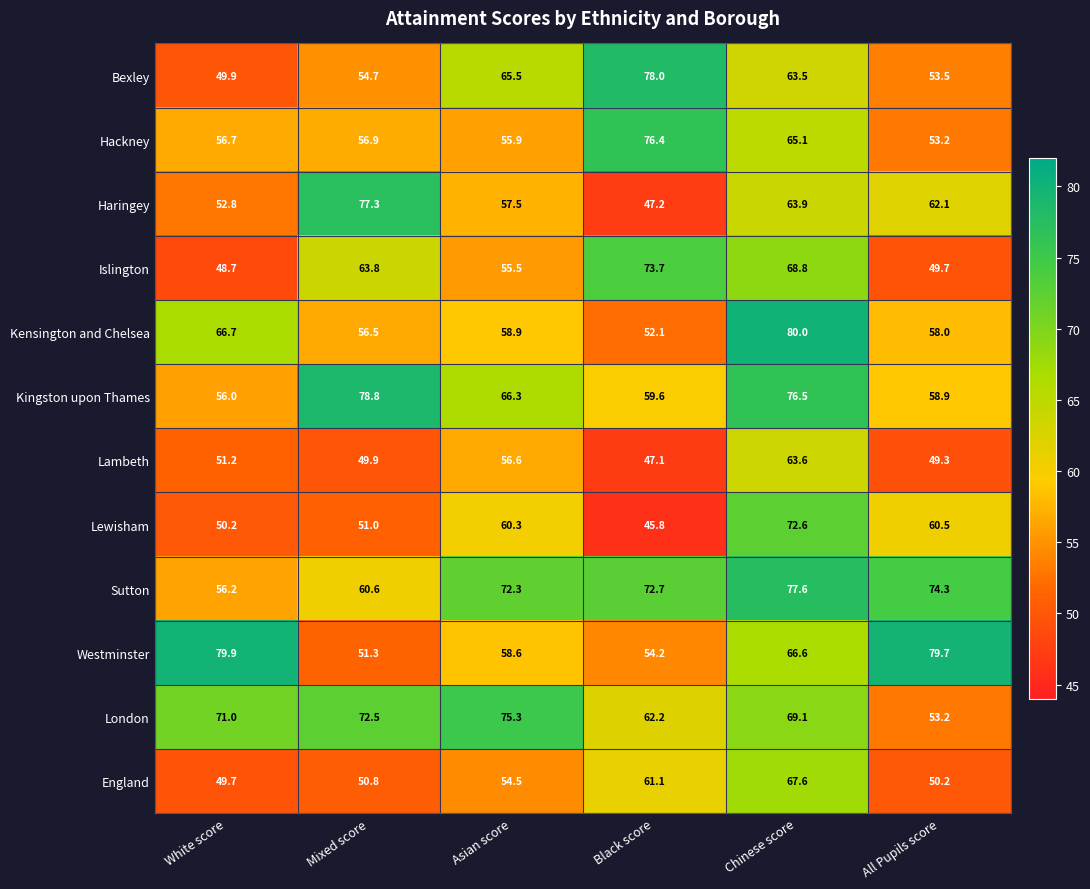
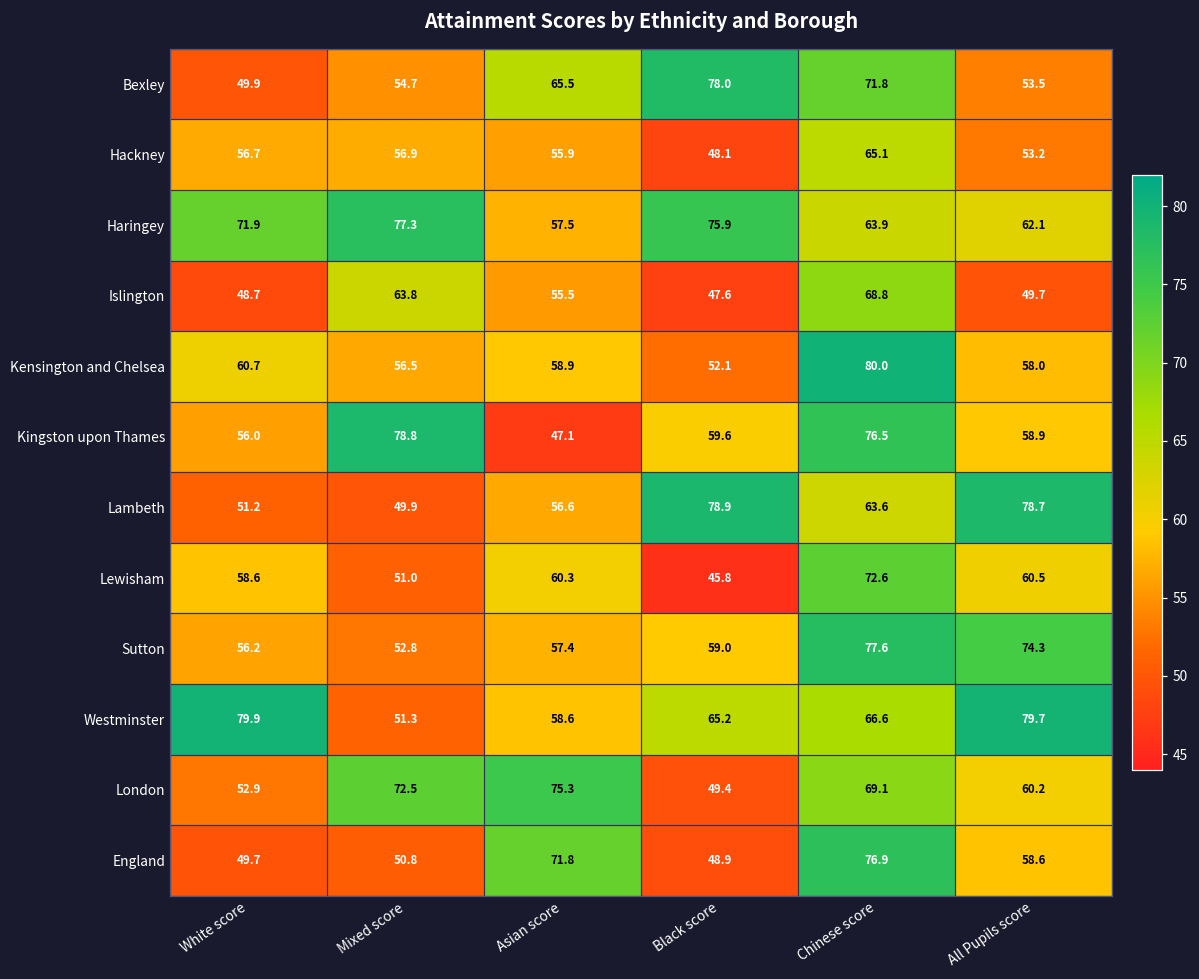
  {
    "Bexley": {
      "White score": 49.9,
      "Mixed score": 54.7,
      "Asian score": 65.5,
      "Black score": 78.0,
-     "Chinese score": 63.5,
+     "Chinese score": 71.8,
      "All Pupils score": 53.5
    },
    "Hackney": {
      "White score": 56.7,
      "Mixed score": 56.9,
      "Asian score": 55.9,
-     "Black score": 76.4,
+     "Black score": 48.1,
      "Chinese score": 65.1,
      "All Pupils score": 53.2
    },
    "Haringey": {
-     "White score": 52.8,
+     "White score": 71.9,
      "Mixed score": 77.3,
      "Asian score": 57.5,
-     "Black score": 47.2,
+     "Black score": 75.9,
      "Chinese score": 63.9,
      "All Pupils score": 62.1
    },
    "Islington": {
      "White score": 48.7,
      "Mixed score": 63.8,
      "Asian score": 55.5,
-     "Black score": 73.7,
+     "Black score": 47.6,
      "Chinese score": 68.8,
      "All Pupils score": 49.7
    },
    "Kensington and Chelsea": {
-     "White score": 66.7,
+     "White score": 60.7,
      "Mixed score": 56.5,
      "Asian score": 58.9,
      "Black score": 52.1,
      "Chinese score": 80.0,
      "All Pupils score": 58.0
    },
    "Kingston upon Thames": {
      "White score": 56.0,
      "Mixed score": 78.8,
-     "Asian score": 66.3,
+     "Asian score": 47.1,
      "Black score": 59.6,
      "Chinese score": 76.5,
      "All Pupils score": 58.9
    },
    "Lambeth": {
      "White score": 51.2,
      "Mixed score": 49.9,
      "Asian score": 56.6,
-     "Black score": 47.1,
+     "Black score": 78.9,
      "Chinese score": 63.6,
-     "All Pupils score": 49.3
+     "All Pupils score": 78.7
    },
    "Lewisham": {
-     "White score": 50.2,
+     "White score": 58.6,
      "Mixed score": 51.0,
      "Asian score": 60.3,
      "Black score": 45.8,
      "Chinese score": 72.6,
      "All Pupils score": 60.5
    },
    "Sutton": {
      "White score": 56.2,
-     "Mixed score": 60.6,
-     "Asian score": 72.3,
-     "Black score": 72.7,
+     "Mixed score": 52.8,
+     "Asian score": 57.4,
+     "Black score": 59.0,
      "Chinese score": 77.6,
      "All Pupils score": 74.3
    },
    "Westminster": {
      "White score": 79.9,
      "Mixed score": 51.3,
      "Asian score": 58.6,
-     "Black score": 54.2,
+     "Black score": 65.2,
      "Chinese score": 66.6,
      "All Pupils score": 79.7
    },
    "London": {
-     "White score": 71.0,
+     "White score": 52.9,
      "Mixed score": 72.5,
      "Asian score": 75.3,
-     "Black score": 62.2,
+     "Black score": 49.4,
      "Chinese score": 69.1,
-     "All Pupils score": 53.2
+     "All Pupils score": 60.2
    },
    "England": {
      "White score": 49.7,
      "Mixed score": 50.8,
-     "Asian score": 54.5,
-     "Black score": 61.1,
-     "Chinese score": 67.6,
-     "All Pupils score": 50.2
+     "Asian score": 71.8,
+     "Black score": 48.9,
+     "Chinese score": 76.9,
+     "All Pupils score": 58.6
    }
  }
